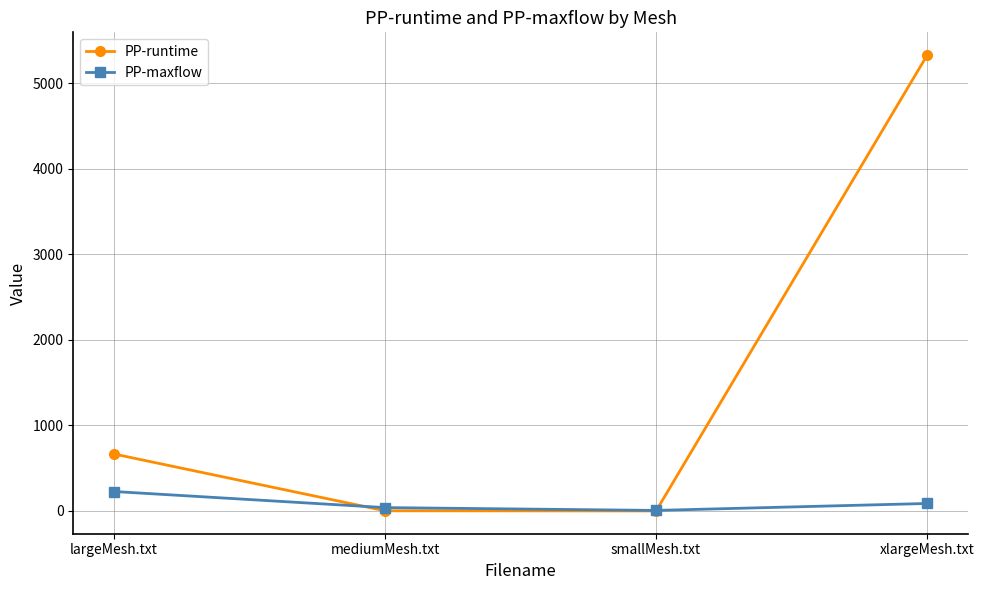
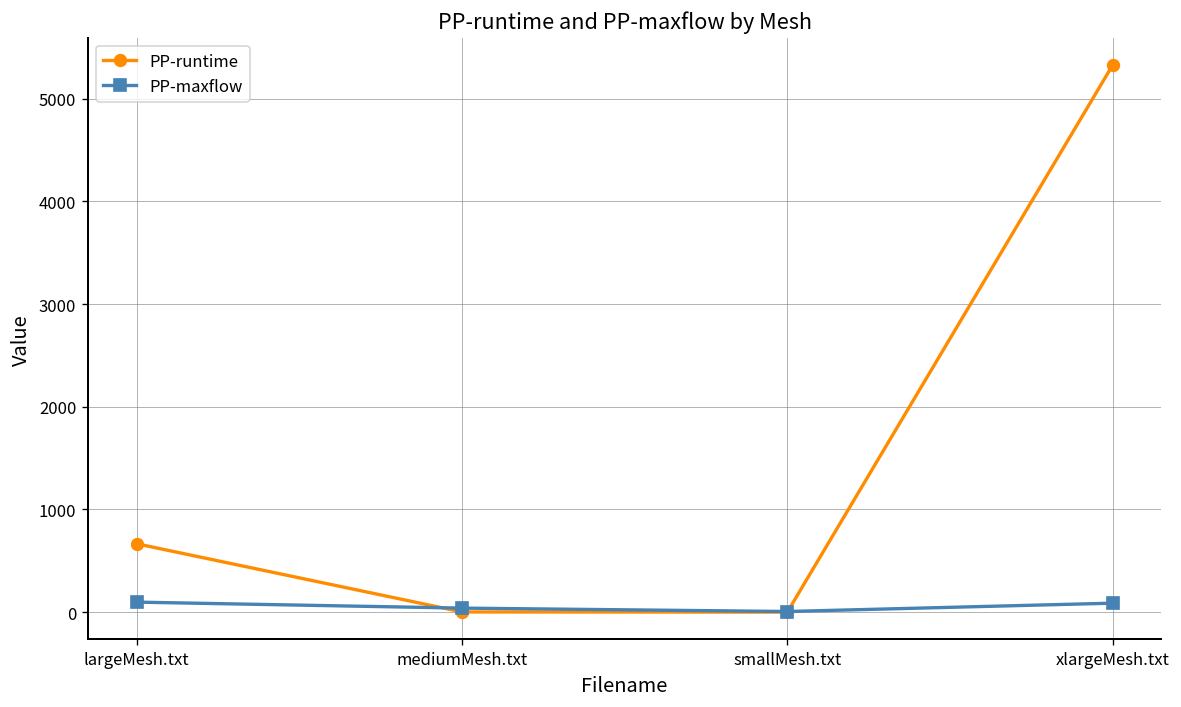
  {
    "PP-runtime": {
      "largeMesh.txt": 700,
      "mediumMesh.txt": 0,
      "xlargeMesh.txt": 5300
    },
    "PP-maxflow": {
-     "largeMesh.txt": 200,
+     "largeMesh.txt": 100,
      "mediumMesh.txt": 0,
      "xlargeMesh.txt": 100
    }
  }
